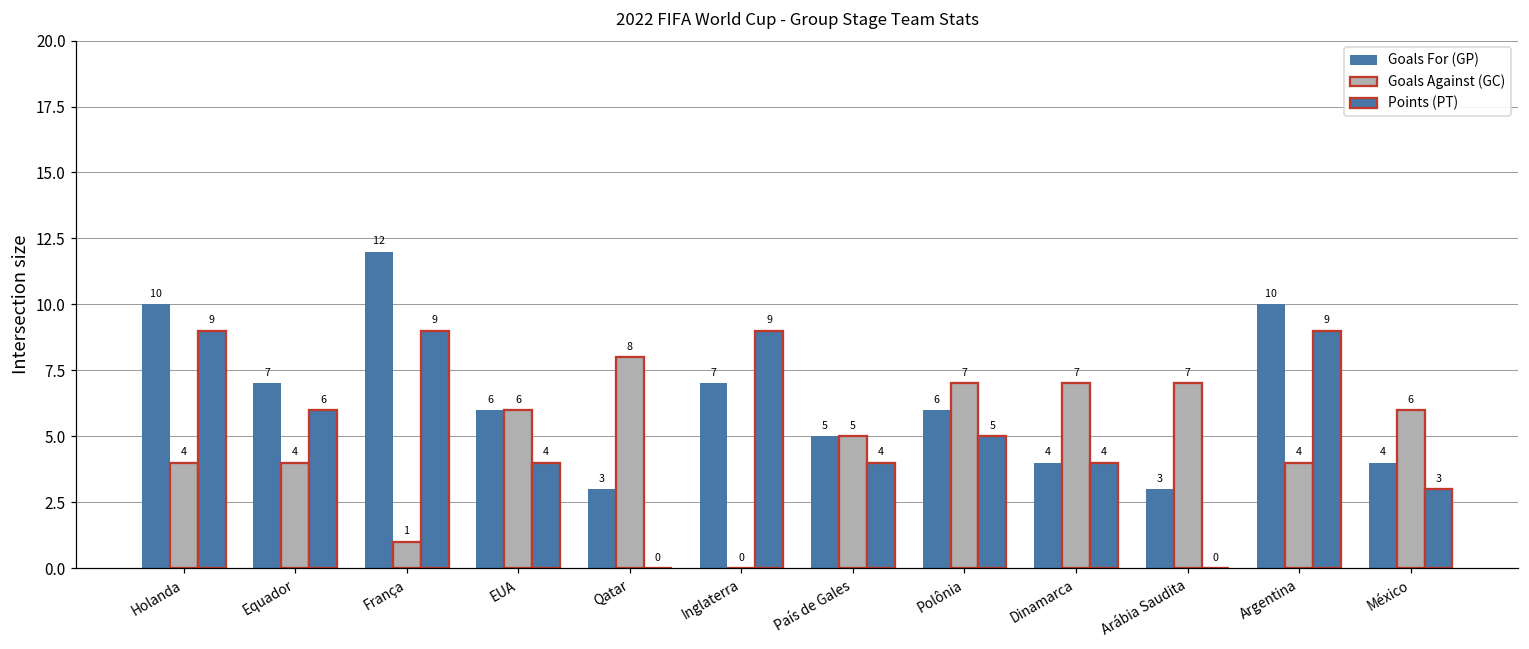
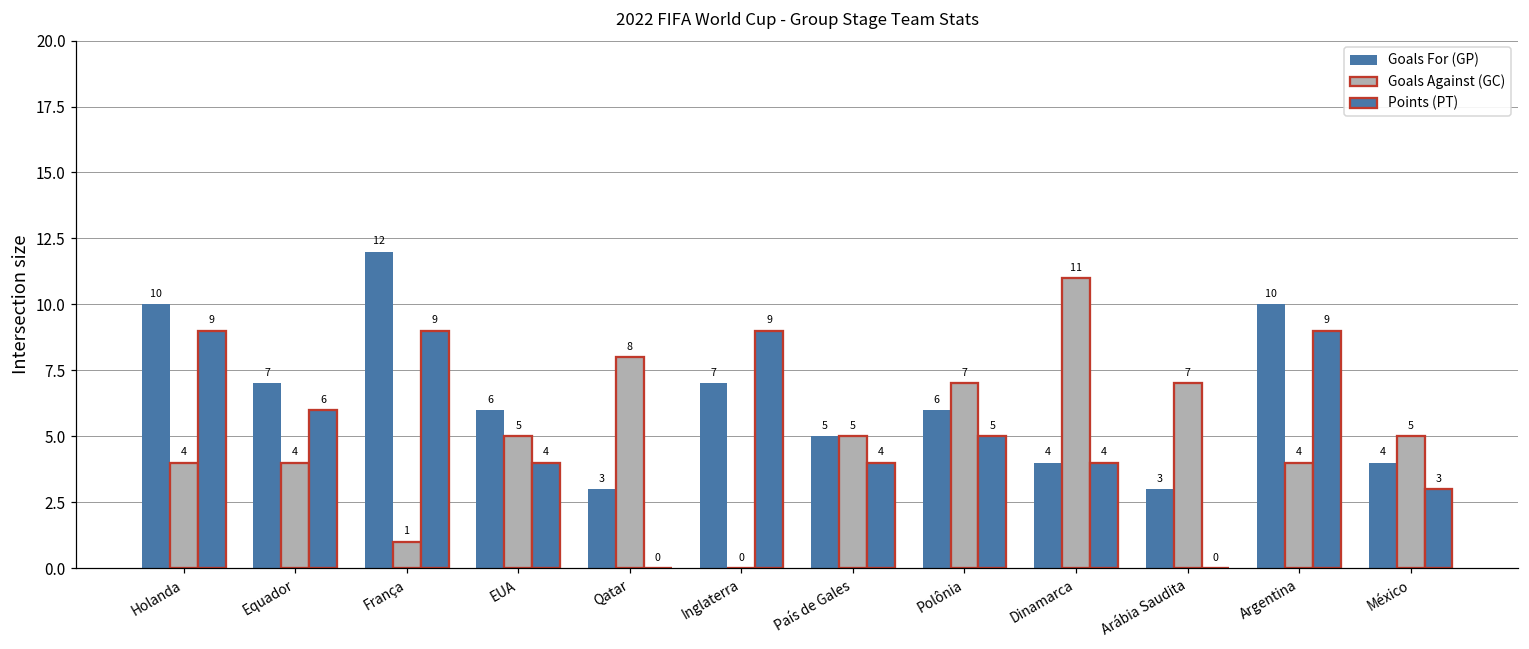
  {
    "Goals Against (GC)": {
      "Holanda": 4,
      "Equador": 4,
      "França": 1,
-     "EUA": 6,
+     "EUA": 5,
      "Qatar": 8,
      "Inglaterra": 0,
      "País de Gales": 5,
      "Polônia": 7,
-     "Dinamarca": 7,
+     "Dinamarca": 11,
      "Arábia Saudita": 7,
      "Argentina": 4,
-     "México": 6
+     "México": 5
    }
  }
